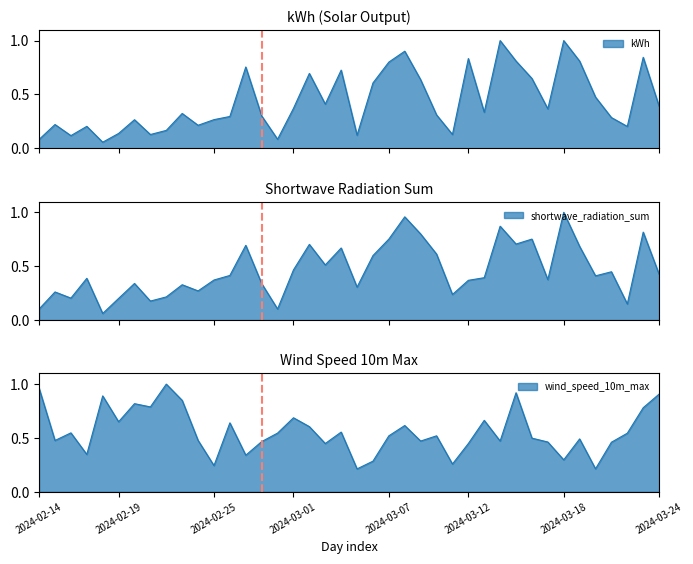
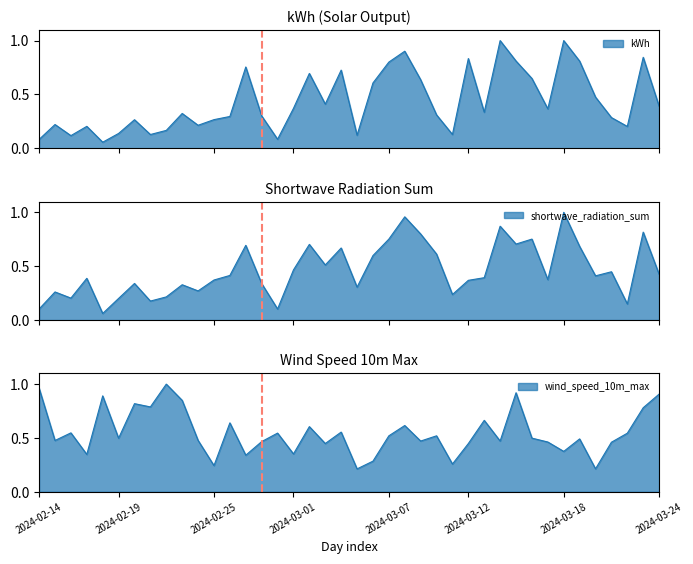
  {
    "Wind Speed 10m Max": {
      "2024-02-14": 0.96,
-     "2024-02-19": 0.65,
+     "2024-02-19": 0.50,
      "2024-02-25": 0.24,
-     "2024-03-01": 0.69,
+     "2024-03-01": 0.35,
      "2024-03-07": 0.52,
      "2024-03-12": 0.45,
-     "2024-03-18": 0.30,
+     "2024-03-18": 0.38,
      "2024-03-24": 0.91
    }
  }
